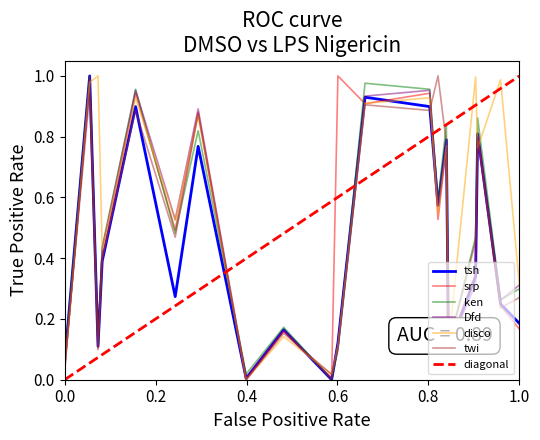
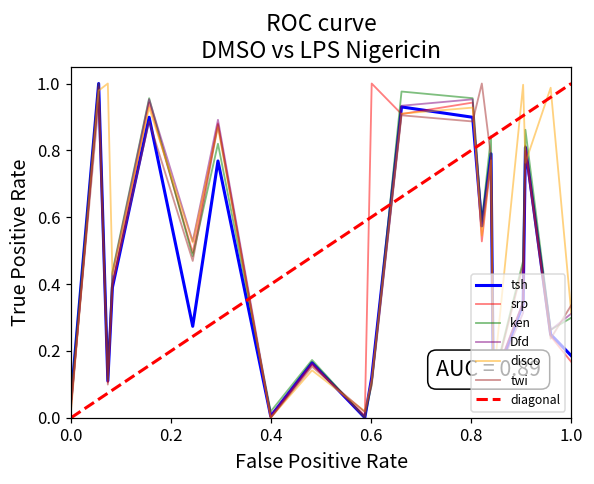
  {
    "tsh": {
      "1.0": 0.19
    },
    "ken": {
      "1.0": 0.30
    },
    "twi": {
-     "1.0": 0.27
+     "1.0": 0.34
    }
  }
